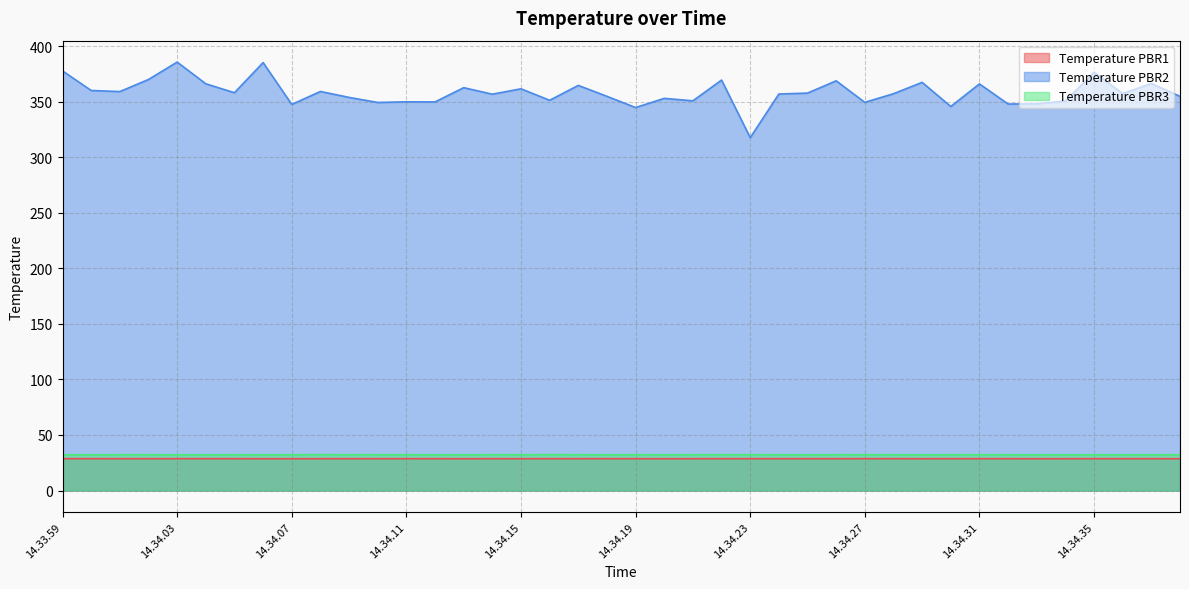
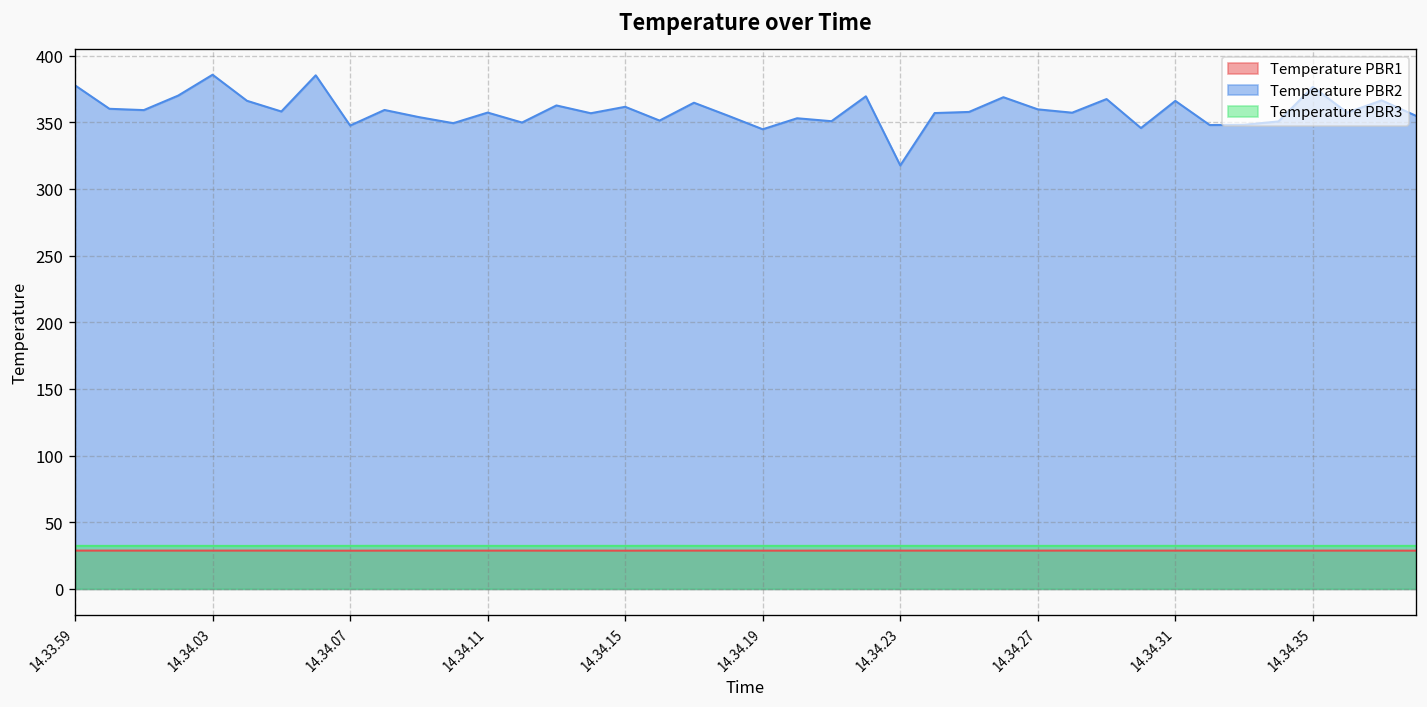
  {
    "Temperature PBR1": {
      "14.33.59": 29,
      "14.34.03": 29,
      "14.34.07": 29,
      "14.34.11": 29,
      "14.34.15": 29,
      "14.34.19": 29,
      "14.34.23": 29,
      "14.34.27": 29,
      "14.34.31": 29,
      "14.34.35": 29
    },
    "Temperature PBR2": {
      "14.33.59": 378,
      "14.34.03": 386,
      "14.34.07": 347,
-     "14.34.11": 350,
+     "14.34.11": 357,
      "14.34.15": 362,
      "14.34.19": 345,
      "14.34.23": 318,
-     "14.34.27": 349,
+     "14.34.27": 360,
      "14.34.31": 366
    },
    "Temperature PBR3": {
      "14.33.59": 32,
      "14.34.03": 32,
      "14.34.07": 32,
      "14.34.11": 32,
      "14.34.15": 32,
      "14.34.19": 32,
      "14.34.23": 32,
      "14.34.27": 32,
      "14.34.31": 32,
      "14.34.35": 32
    }
  }
